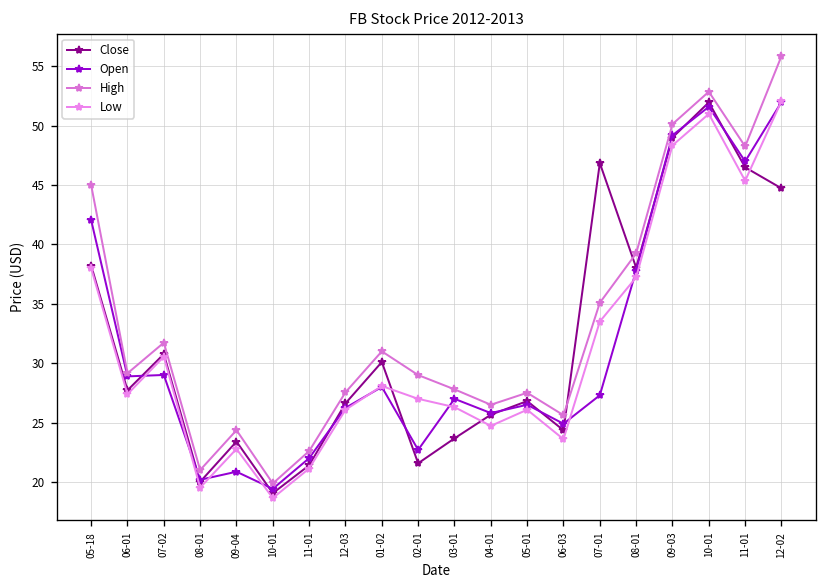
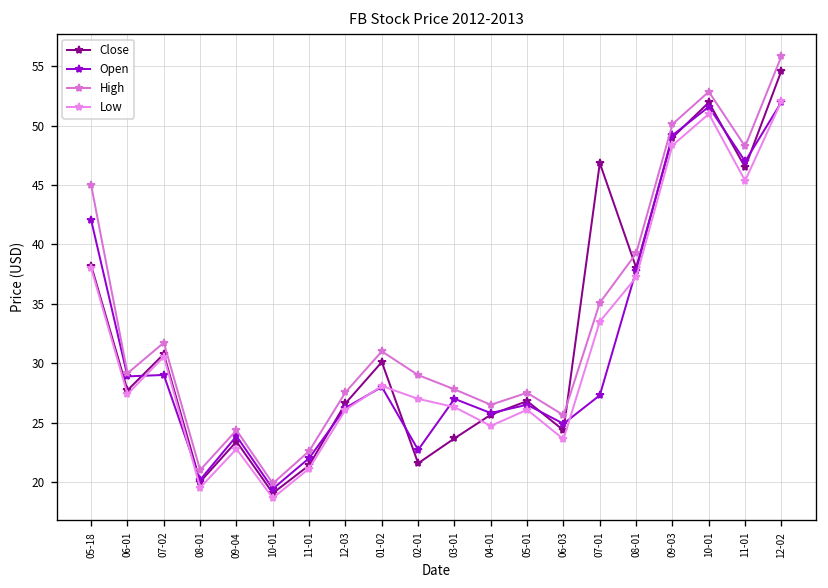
  {
    "Close": {
      "06-01": 28,
      "09-04": 23,
      "12-03": 27,
      "01-02": 30,
      "02-01": 22,
      "03-01": 24,
      "05-01": 27,
      "06-03": 24,
      "07-01": 47,
-     "12-02": 45
+     "12-02": 55
    },
    "Open": {
      "05-18": 42,
      "06-01": 29,
      "07-02": 29,
-     "09-04": 21,
+     "09-04": 24,
      "02-01": 23,
      "03-01": 27,
      "05-01": 27,
      "06-03": 25,
      "07-01": 27
    }
  }
